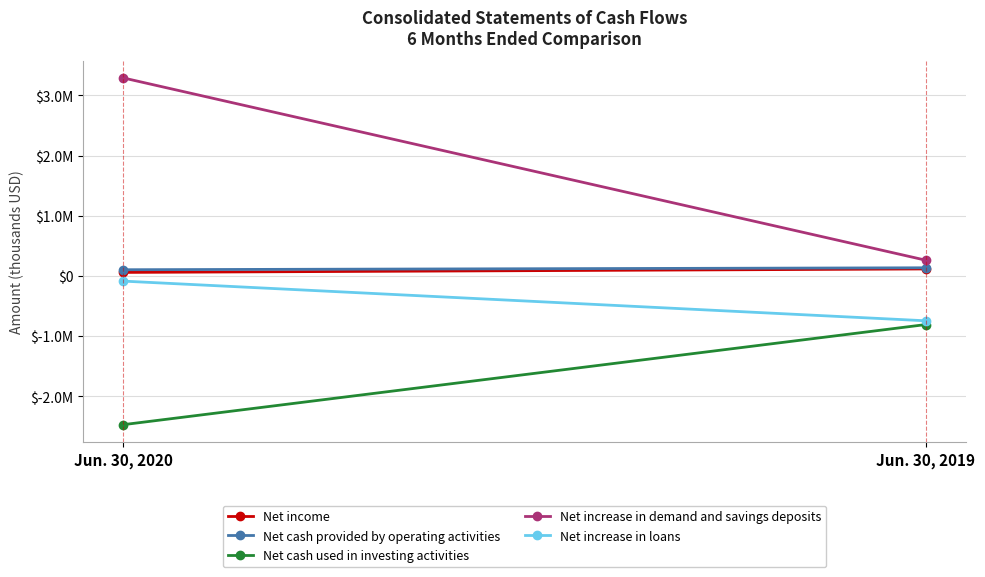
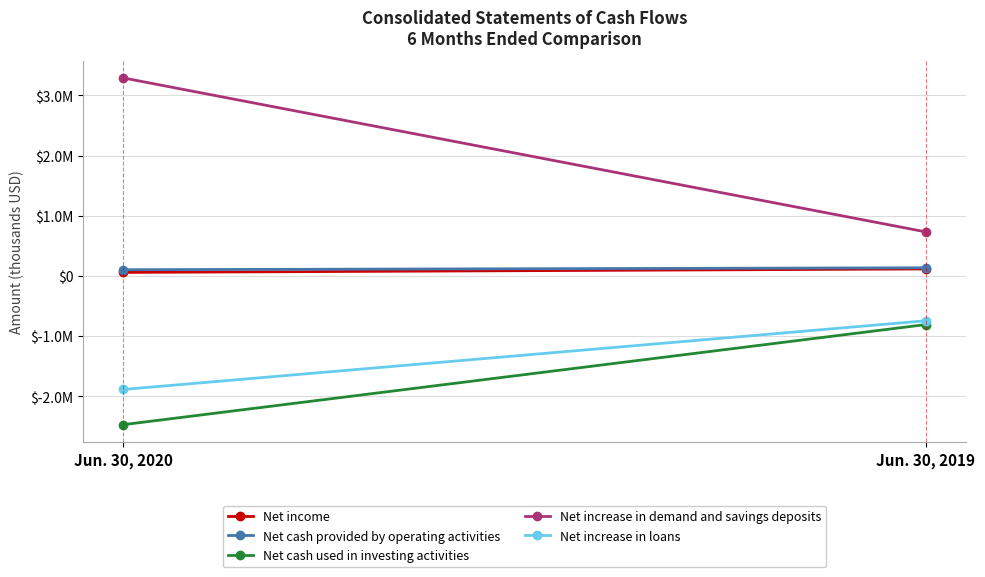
  {
    "Net income": {
      "Jun. 30, 2020": "$100000"
    },
    "Net cash provided by operating activities": {
      "Jun. 30, 2020": "$100000"
    },
    "Net cash used in investing activities": {
      "Jun. 30, 2020": "$-2500000",
      "Jun. 30, 2019": "$-800000"
    },
    "Net increase in demand and savings deposits": {
      "Jun. 30, 2020": "$3300000",
-     "Jun. 30, 2019": "$300000"
+     "Jun. 30, 2019": "$700000"
    },
    "Net increase in loans": {
-     "Jun. 30, 2020": "$-100000",
+     "Jun. 30, 2020": "$-1900000",
      "Jun. 30, 2019": "$-700000"
    }
  }
